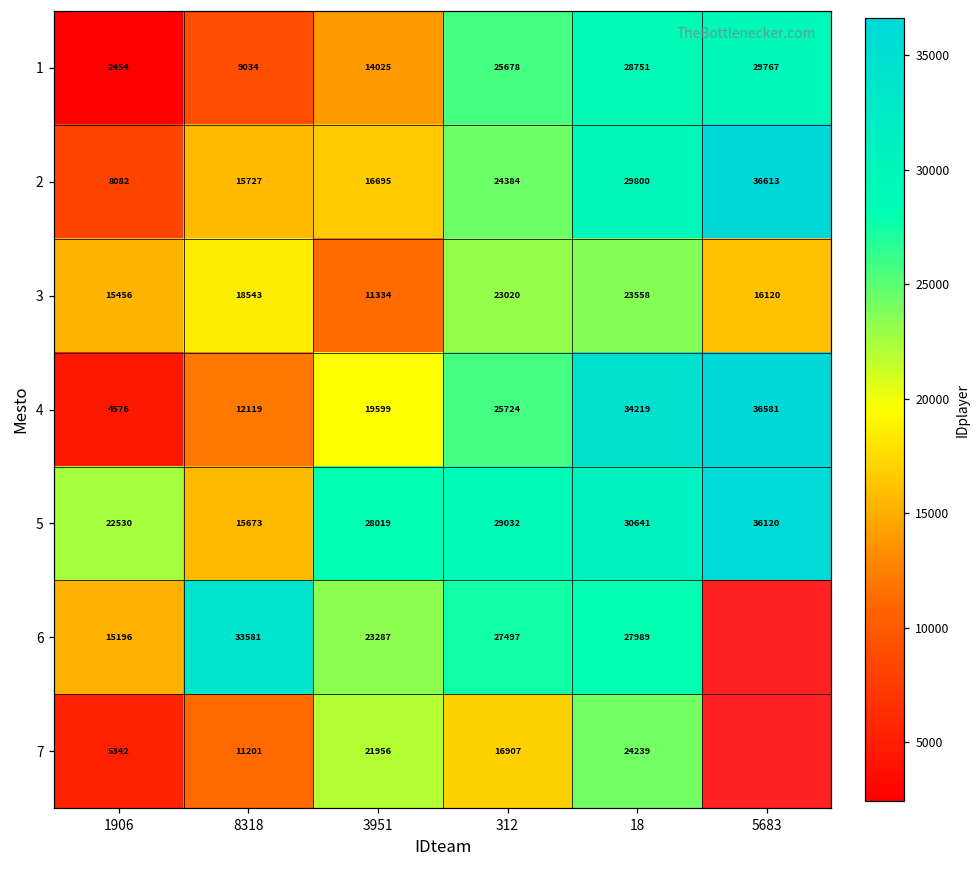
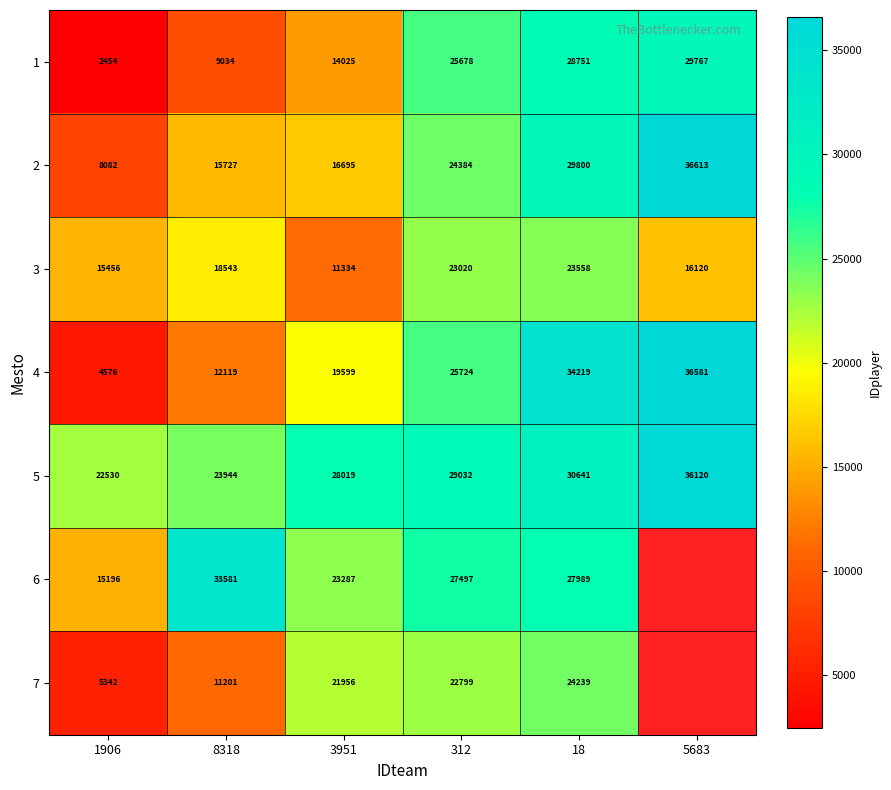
  {
    "1": {
      "1906": 2454,
      "8318": 9034,
      "3951": 14025,
      "312": 25678,
      "18": 28751
    },
    "2": {
      "1906": 8082,
      "8318": 15727,
      "3951": 16695,
      "312": 24384,
      "18": 29800,
      "5683": 36613
    },
    "3": {
      "1906": 15456,
      "8318": 18543,
      "3951": 11334,
      "312": 23020,
      "18": 23558,
      "5683": 16120
    },
    "4": {
      "1906": 4576,
      "8318": 12119,
      "3951": 19599,
      "312": 25724,
      "18": 34219,
      "5683": 36581
    },
    "5": {
      "1906": 22530,
-     "8318": 15673,
+     "8318": 23944,
      "3951": 28019,
      "312": 29032,
      "18": 30641,
      "5683": 36120
    },
    "6": {
      "1906": 15196,
      "8318": 33581,
      "3951": 23287,
      "312": 27497,
      "18": 27989
    },
    "7": {
      "1906": 5342,
      "8318": 11201,
      "3951": 21956,
-     "312": 16907,
+     "312": 22799,
      "18": 24239
    }
  }
